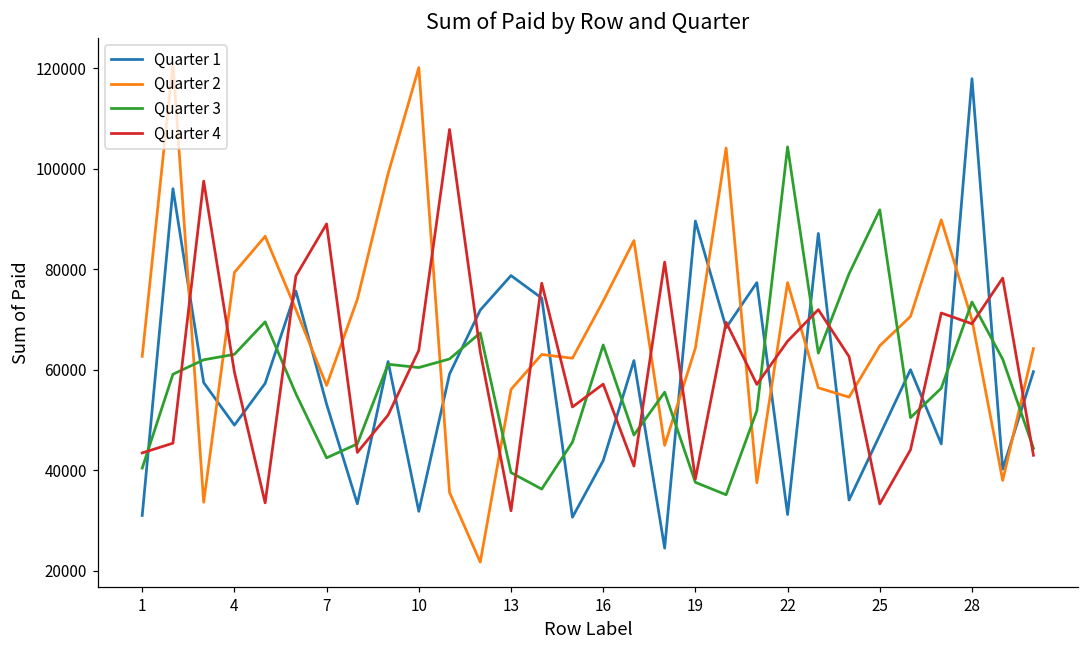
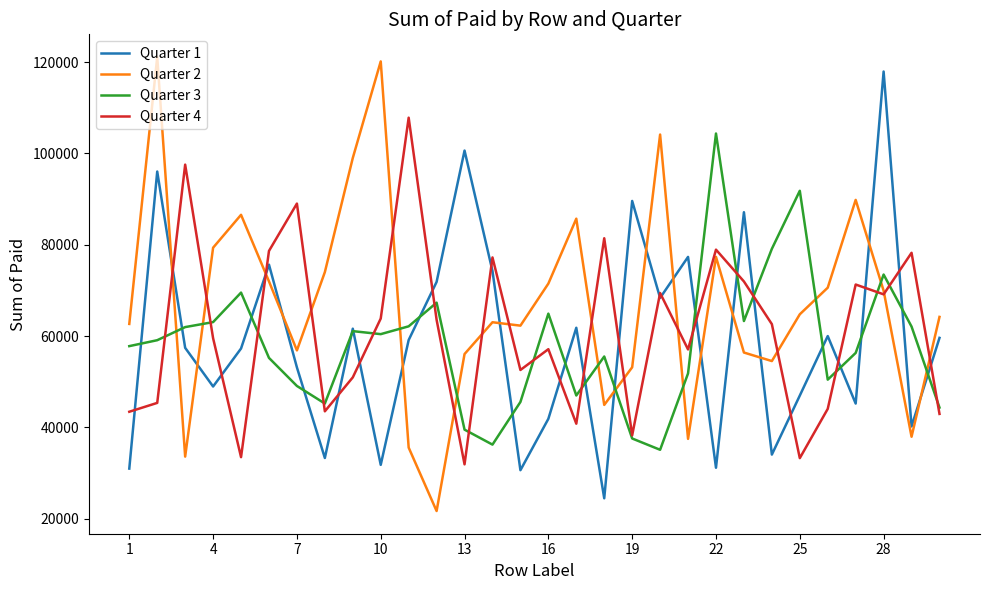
  {
    "Quarter 1": {
      "1": 31000,
      "4": 49000,
      "7": 53000,
      "10": 32000,
-     "13": 79000,
+     "13": 101000,
      "16": 42000,
      "19": 90000,
      "22": 31000,
      "25": 47000,
      "28": 118000
    },
    "Quarter 2": {
      "1": 63000,
      "4": 79000,
      "7": 57000,
      "10": 120000,
      "13": 56000,
-     "16": 74000,
-     "19": 64000,
+     "16": 71000,
+     "19": 53000,
      "22": 77000,
      "25": 65000,
      "28": 70000
    },
    "Quarter 3": {
-     "1": 40000,
+     "1": 58000,
      "4": 63000,
-     "7": 42000,
+     "7": 49000,
      "10": 60000,
      "13": 40000,
      "16": 65000,
      "19": 38000,
      "22": 104000,
      "25": 92000,
      "28": 73000
    },
    "Quarter 4": {
      "1": 43000,
      "4": 60000,
      "7": 89000,
      "10": 64000,
      "13": 32000,
      "16": 57000,
      "19": 38000,
-     "22": 66000,
+     "22": 79000,
      "25": 33000,
      "28": 69000
    }
  }
